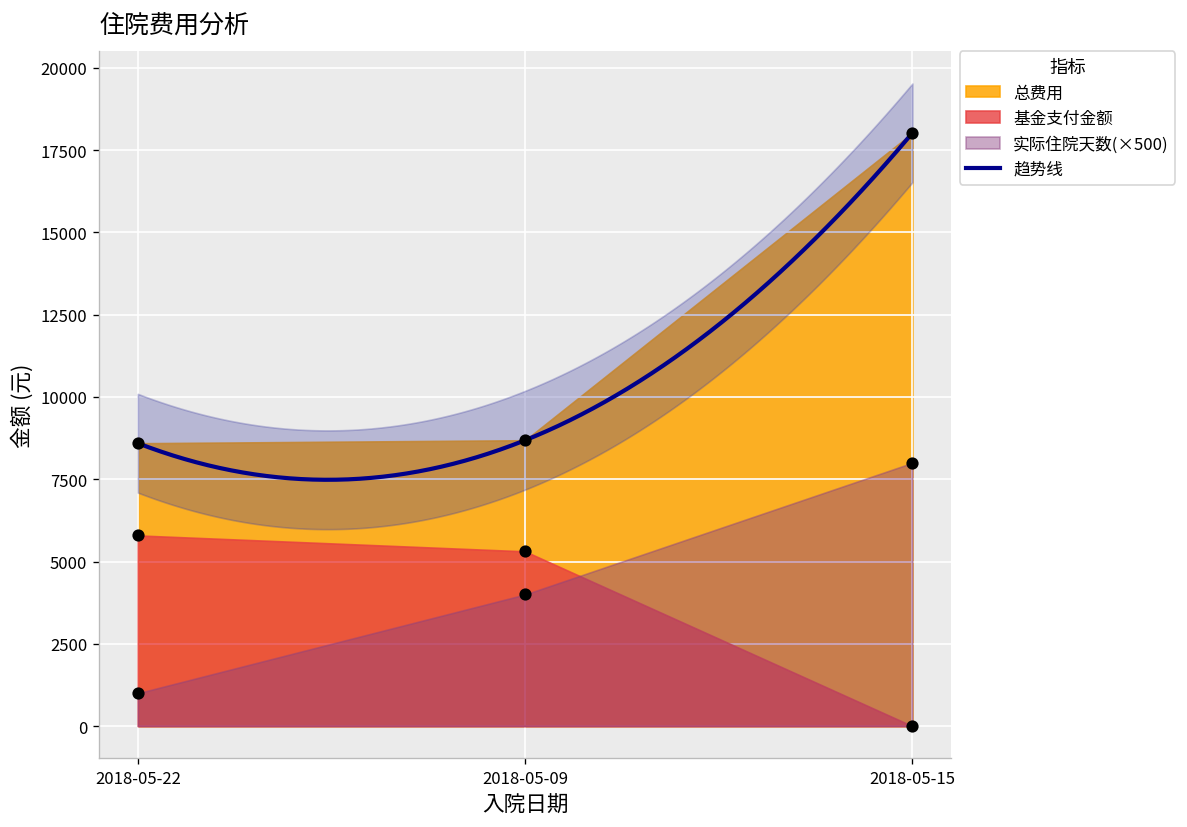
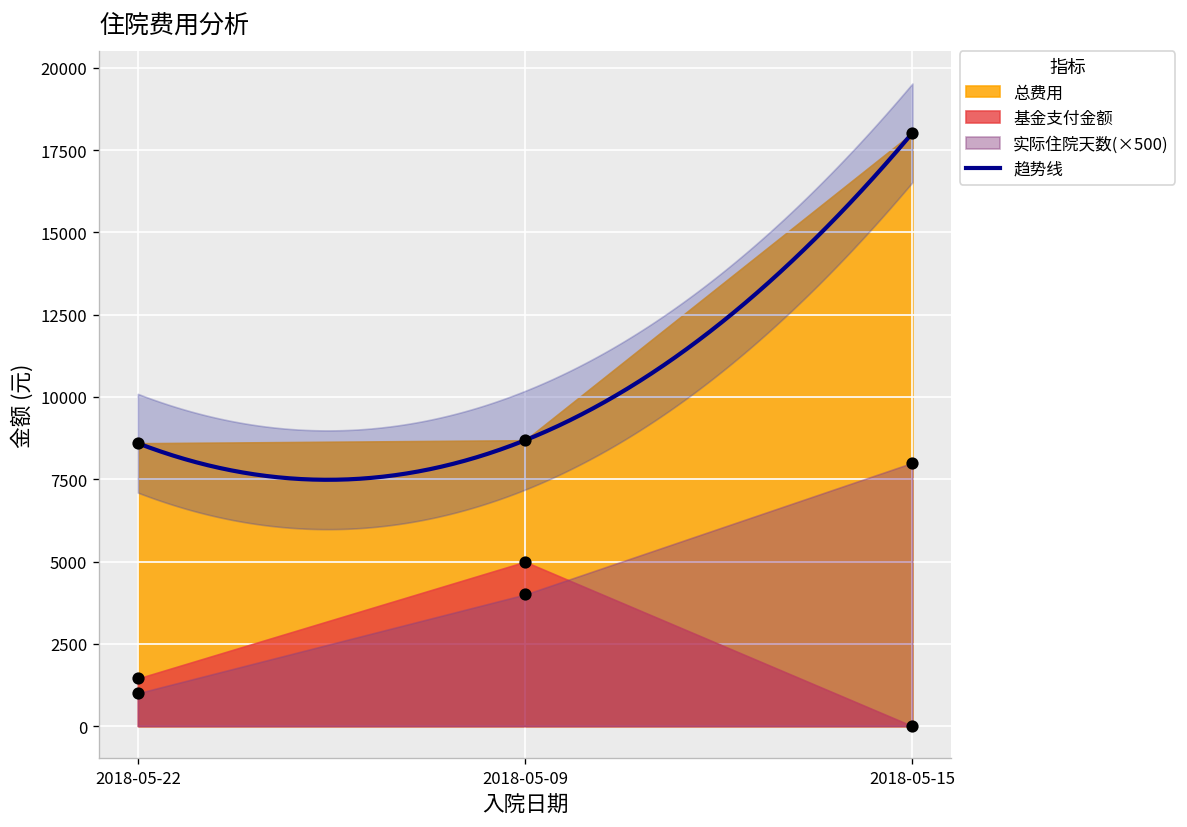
  {
    "基金支付金额": {
-     "2018-05-22": 5800,
-     "2018-05-09": 5300,
+     "2018-05-22": 1400,
+     "2018-05-09": 5000,
      "2018-05-15": 0
    }
  }
